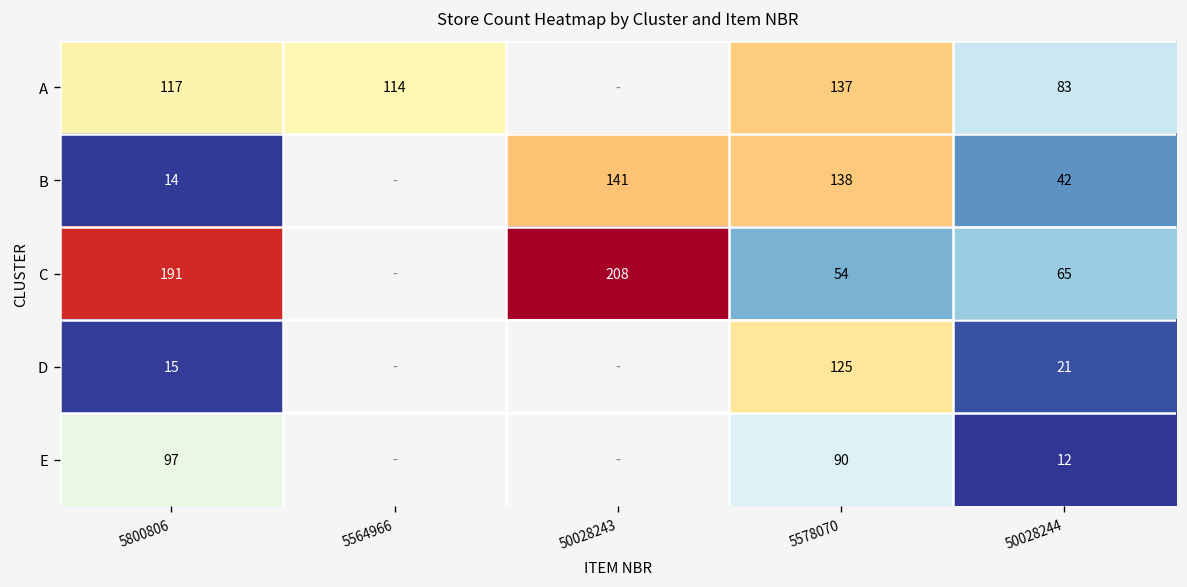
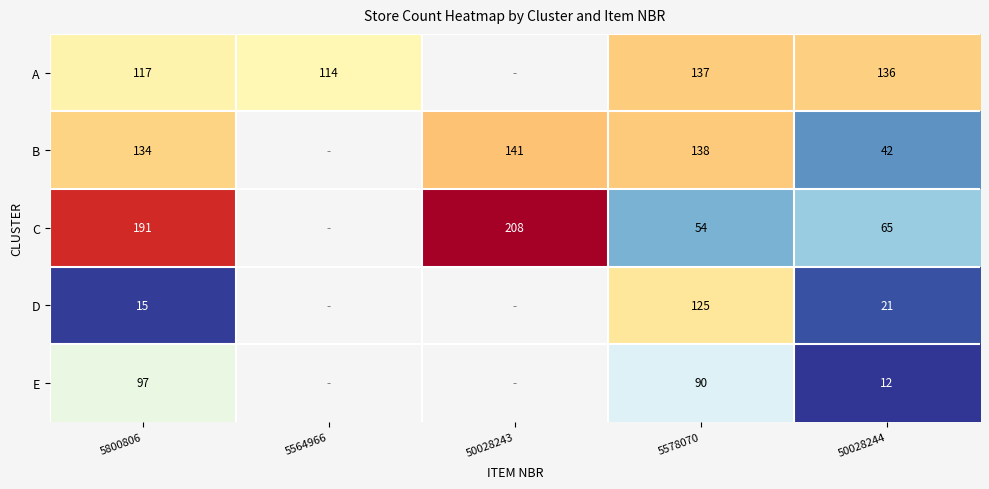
  {
    "A": {
      "5800806": 117,
      "5564966": 114,
      "5578070": 137,
-     "50028244": 83
+     "50028244": 136
    },
    "B": {
-     "5800806": 14,
+     "5800806": 134,
      "50028243": 141,
      "5578070": 138,
      "50028244": 42
    },
    "C": {
      "5800806": 191,
      "50028243": 208,
      "5578070": 54,
      "50028244": 65
    },
    "D": {
      "5800806": 15,
      "5578070": 125,
      "50028244": 21
    },
    "E": {
      "5800806": 97,
      "5578070": 90,
      "50028244": 12
    }
  }
